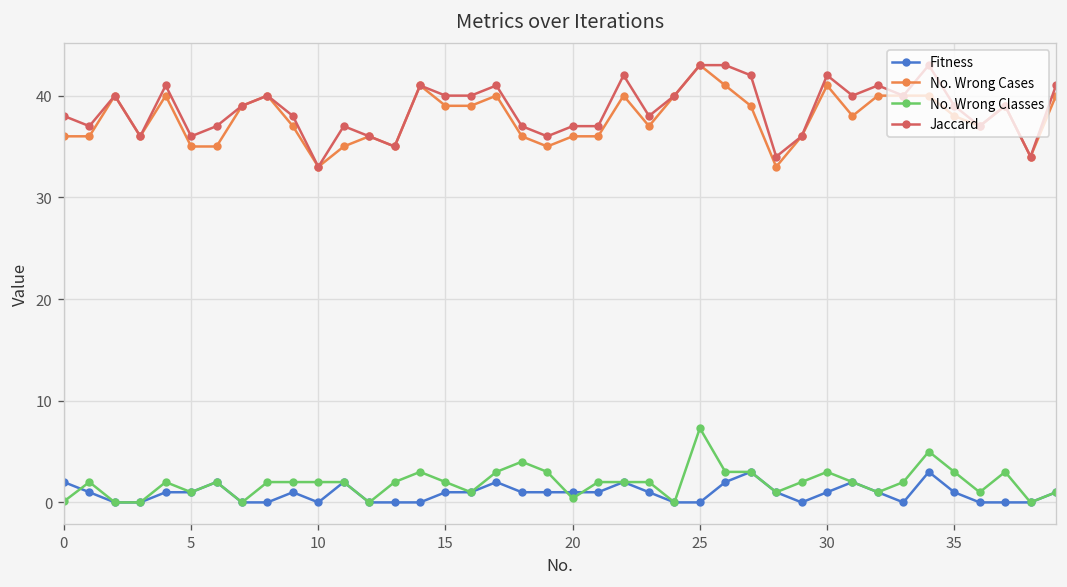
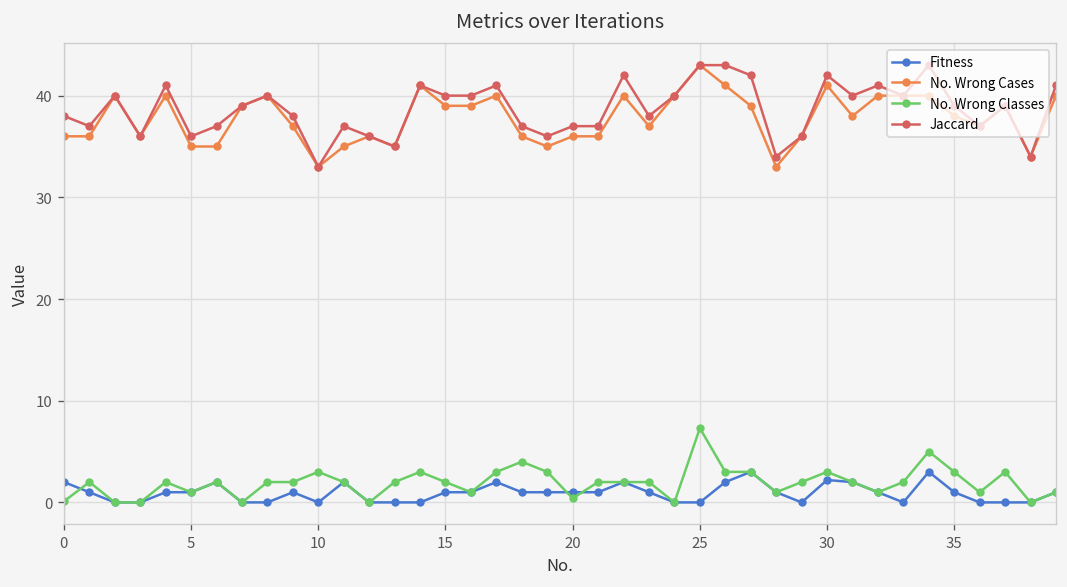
  {
    "Fitness": {
      "0": 2,
      "10": 0,
      "15": 1,
      "20": 1,
      "25": 0,
-     "30": 1,
+     "30": 2,
      "35": 1
    },
    "No. Wrong Classes": {
      "0": 0,
-     "10": 2,
+     "10": 3,
      "15": 2,
      "20": 0,
      "25": 7,
      "30": 3,
      "35": 3
    }
  }
